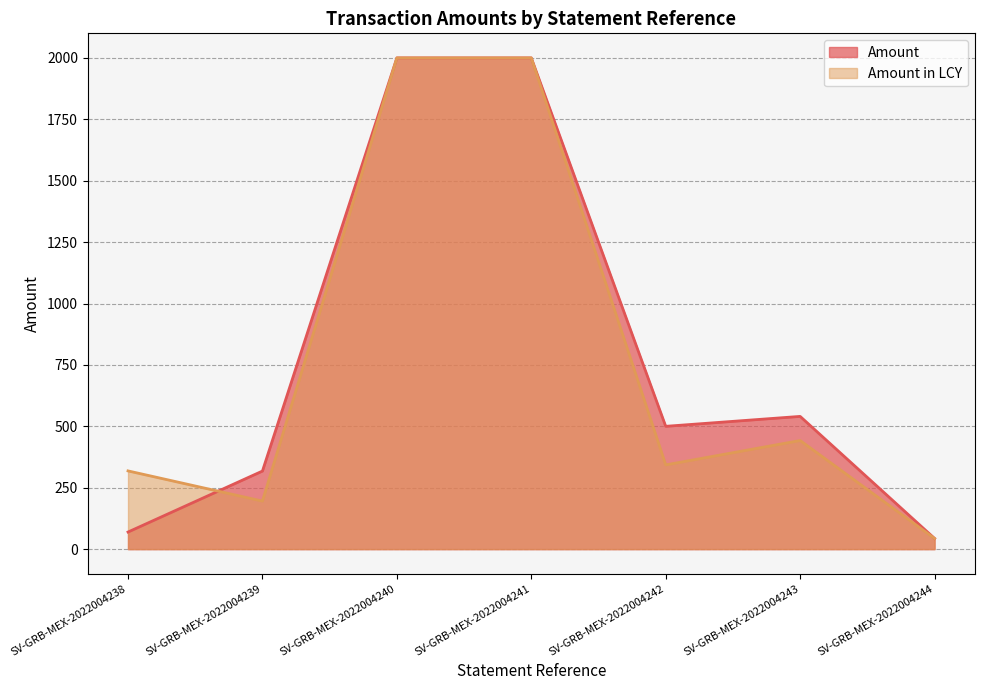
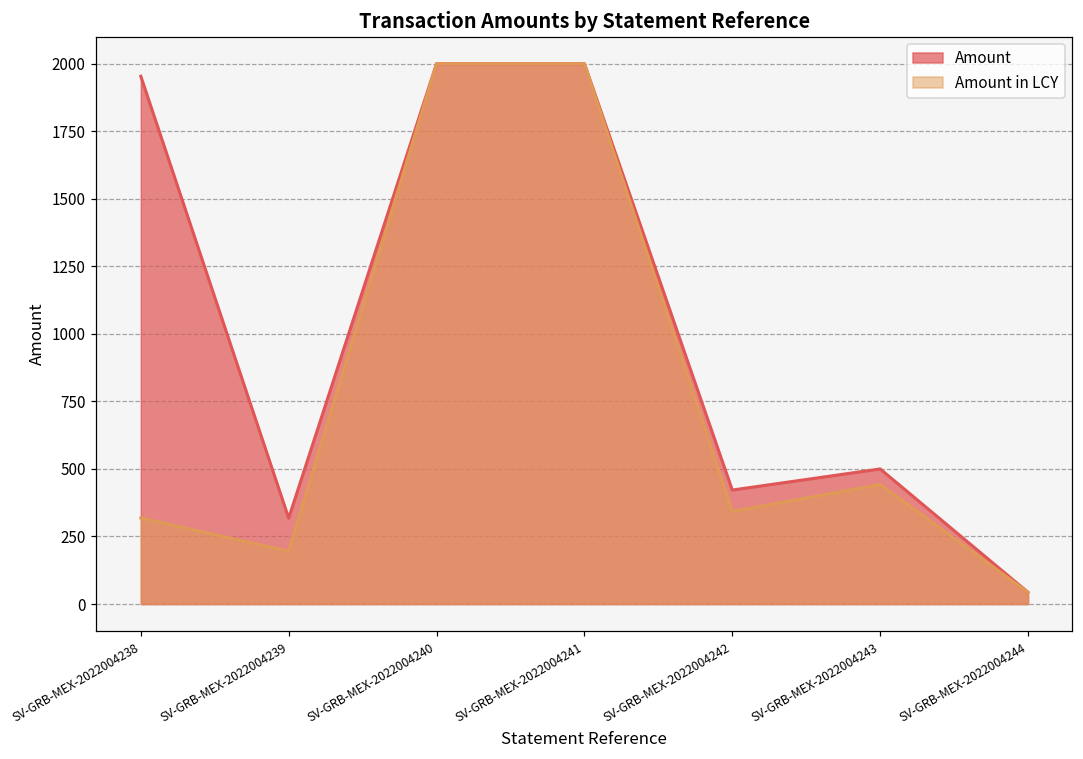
  {
    "Amount": {
-     "SV-GRB-MEX-2022004238": 70,
+     "SV-GRB-MEX-2022004238": 1950,
      "SV-GRB-MEX-2022004239": 320,
-     "SV-GRB-MEX-2022004242": 500,
-     "SV-GRB-MEX-2022004243": 540
+     "SV-GRB-MEX-2022004242": 420,
+     "SV-GRB-MEX-2022004243": 500
    },
    "Amount in LCY": {
      "SV-GRB-MEX-2022004238": 320,
      "SV-GRB-MEX-2022004239": 200,
      "SV-GRB-MEX-2022004242": 340,
      "SV-GRB-MEX-2022004243": 440
    }
  }
